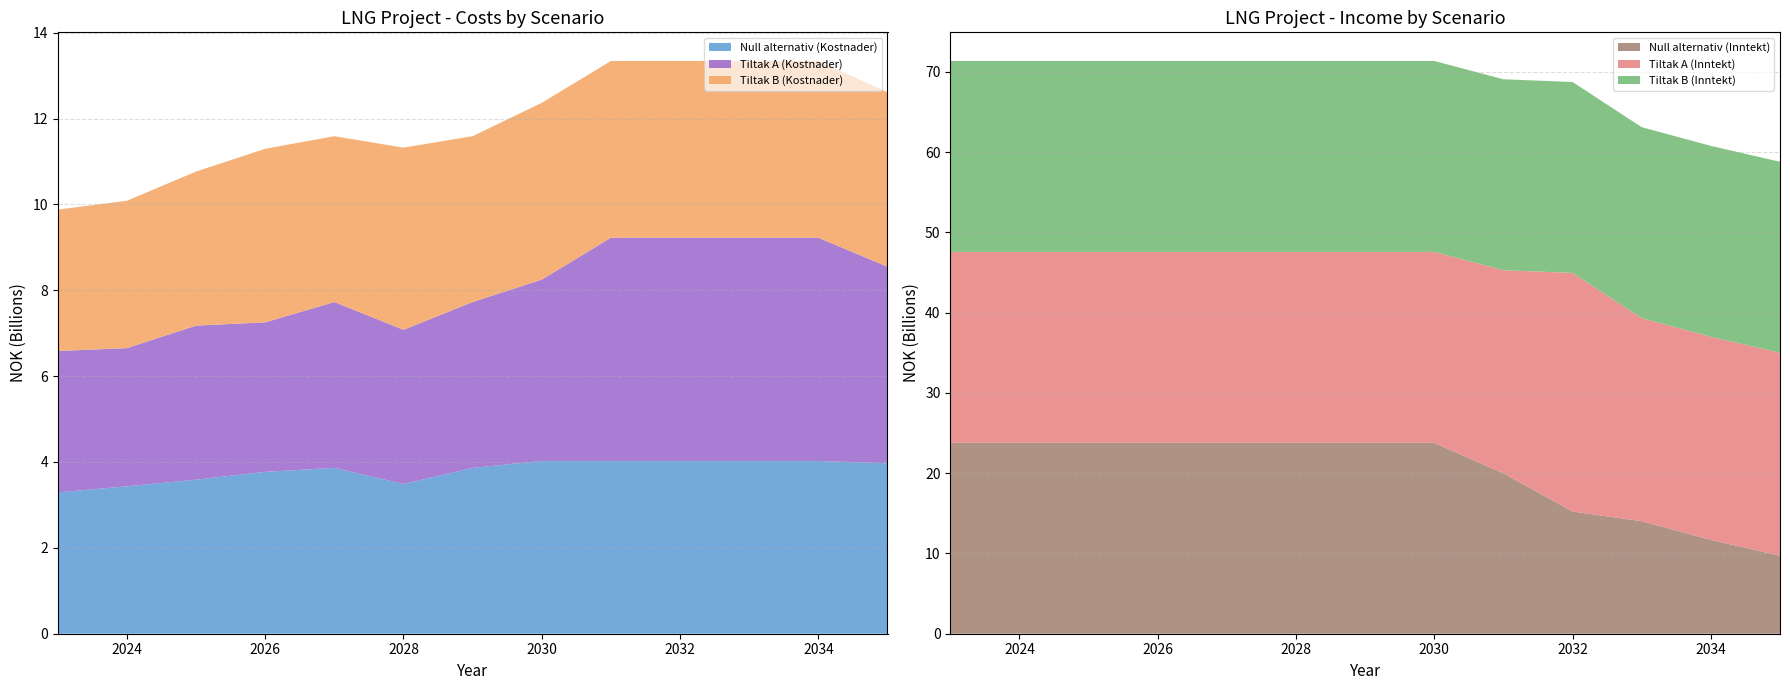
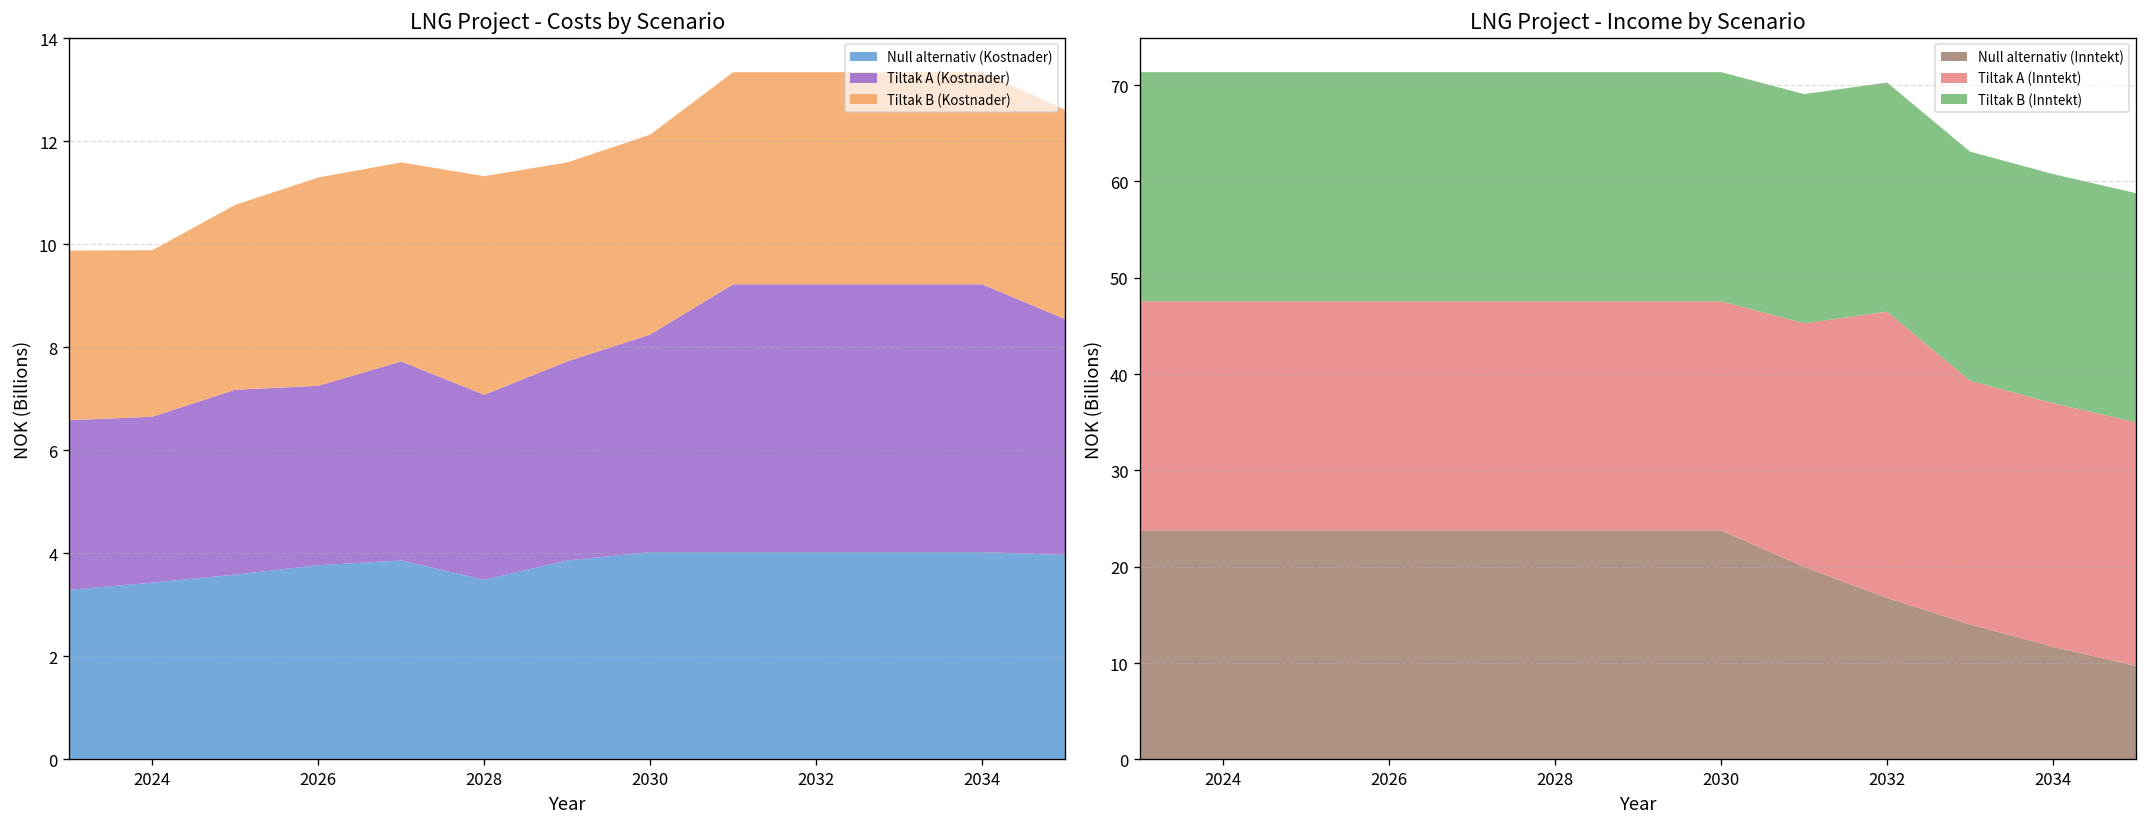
  {
    "LNG Project - Costs by Scenario": {
      "Null alternativ (Kostnader)": {
        "2024": 3.4,
        "2026": 3.8,
        "2028": 3.5,
        "2030": 4.0,
        "2032": 4.0,
        "2034": 4.0
      },
      "Tiltak A (Kostnader)": {
        "2024": 3.2,
        "2026": 3.5,
        "2028": 3.6,
        "2030": 4.2,
        "2032": 5.2,
        "2034": 5.2
      },
      "Tiltak B (Kostnader)": {
-       "2024": 3.4,
+       "2024": 3.2,
        "2026": 4.0,
        "2028": 4.2,
-       "2030": 4.1,
+       "2030": 3.9,
        "2032": 4.1
      }
    },
    "LNG Project - Income by Scenario": {
      "Null alternativ (Inntekt)": {
        "2024": 24,
        "2026": 24,
        "2028": 24,
        "2030": 24,
-       "2032": 15,
+       "2032": 17,
        "2034": 12
      },
      "Tiltak A (Inntekt)": {
        "2024": 24,
        "2026": 24,
        "2028": 24,
        "2030": 24,
        "2032": 30,
        "2034": 25
      },
      "Tiltak B (Inntekt)": {
        "2024": 24,
        "2026": 24,
        "2028": 24,
        "2030": 24,
        "2032": 24,
        "2034": 24
      }
    }
  }
